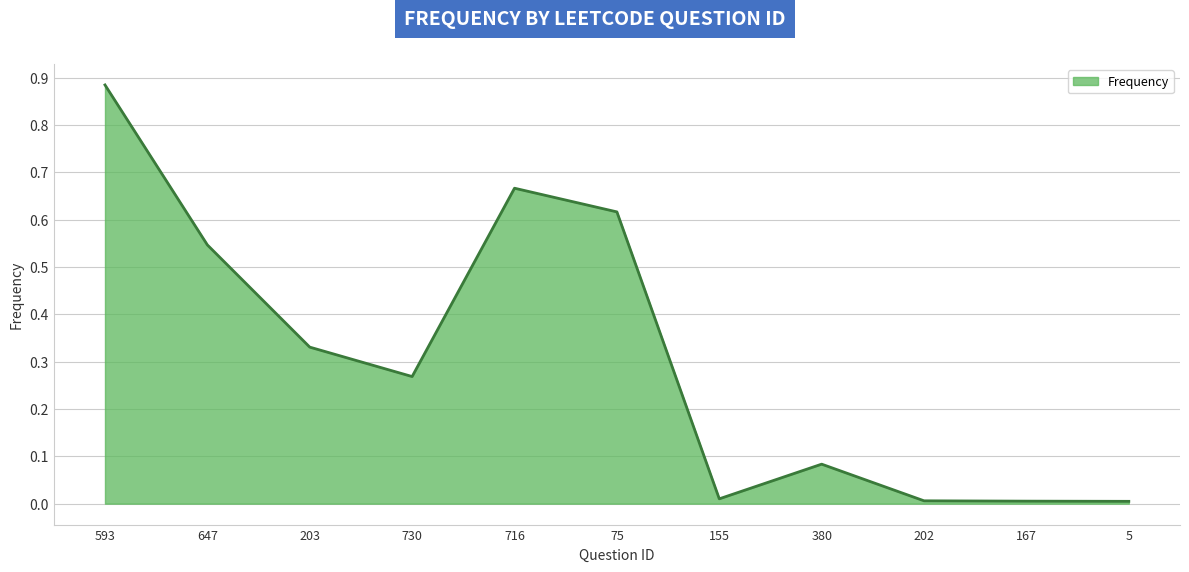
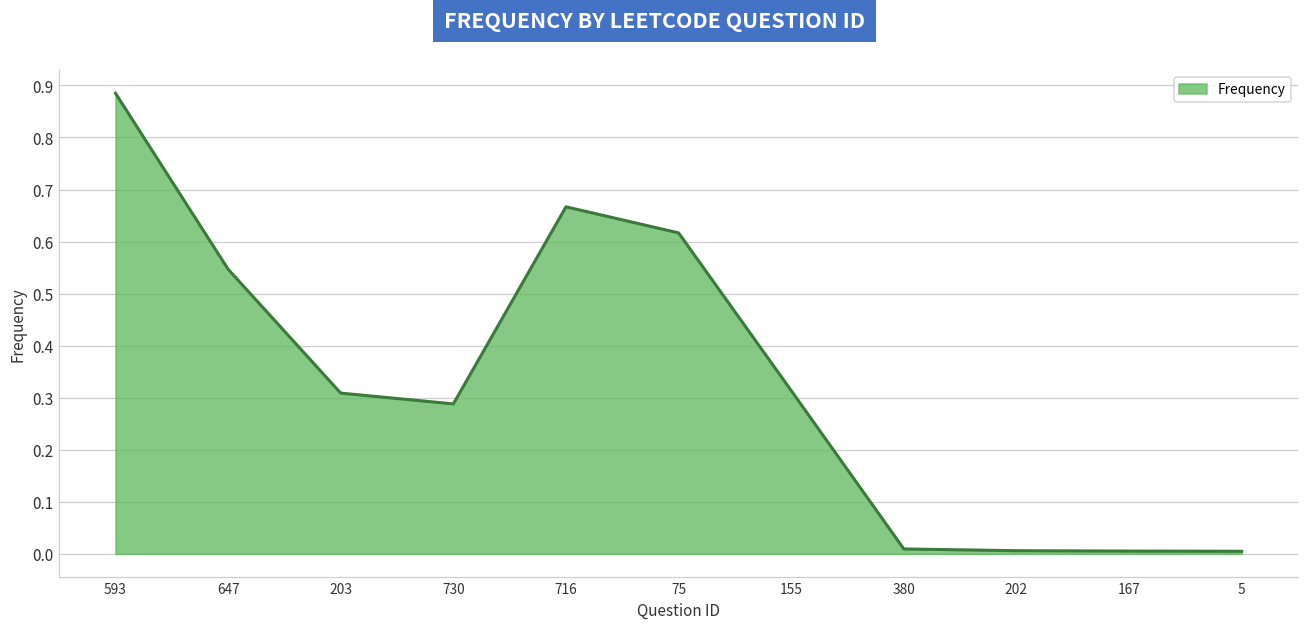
  {
    "593": 0.89,
    "647": 0.55,
-   "203": 0.33,
-   "730": 0.27,
+   "203": 0.31,
+   "730": 0.29,
    "716": 0.67,
    "75": 0.62,
-   "155": 0.01,
-   "380": 0.08,
+   "155": 0.31,
+   "380": 0.01,
    "202": 0.01,
    "167": 0.01,
    "5": 0.00
  }
